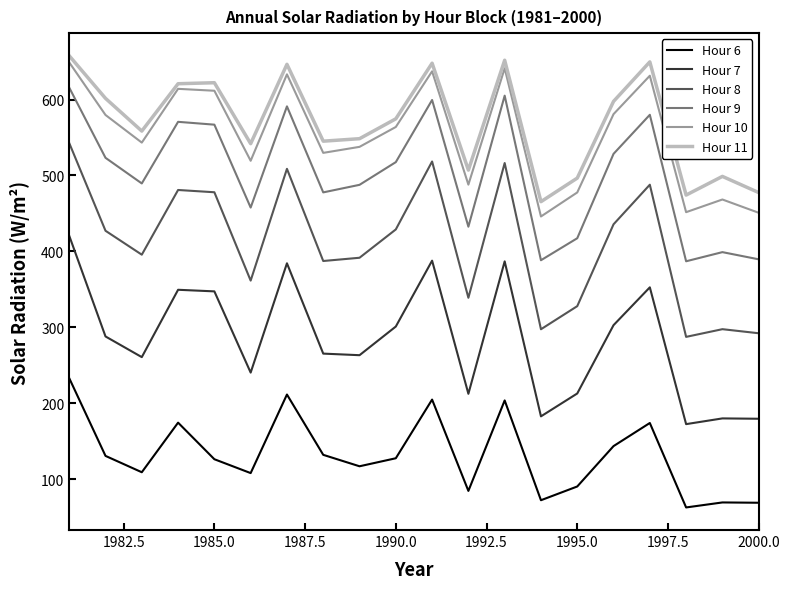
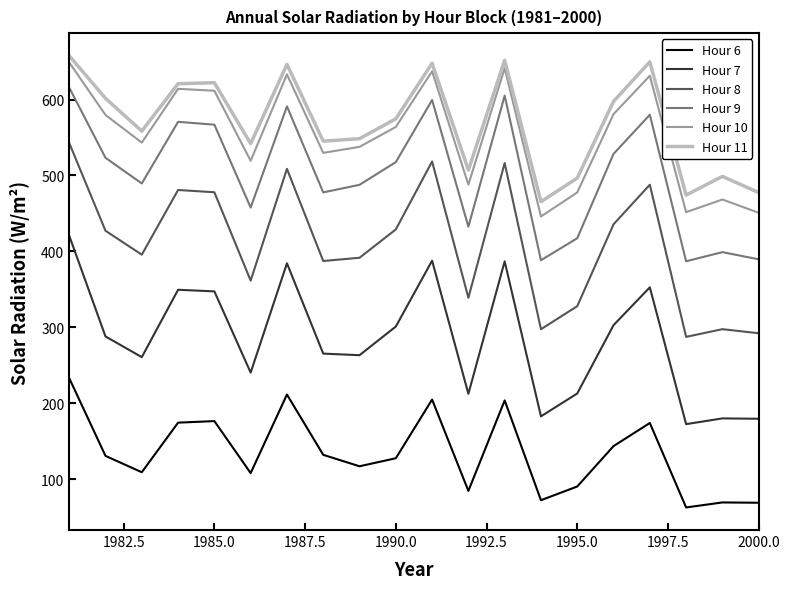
  {
    "Hour 6": {
-     "1985.0": 130,
+     "1985.0": 180,
      "1990.0": 130,
      "1995.0": 90,
      "2000.0": 70
    }
  }
